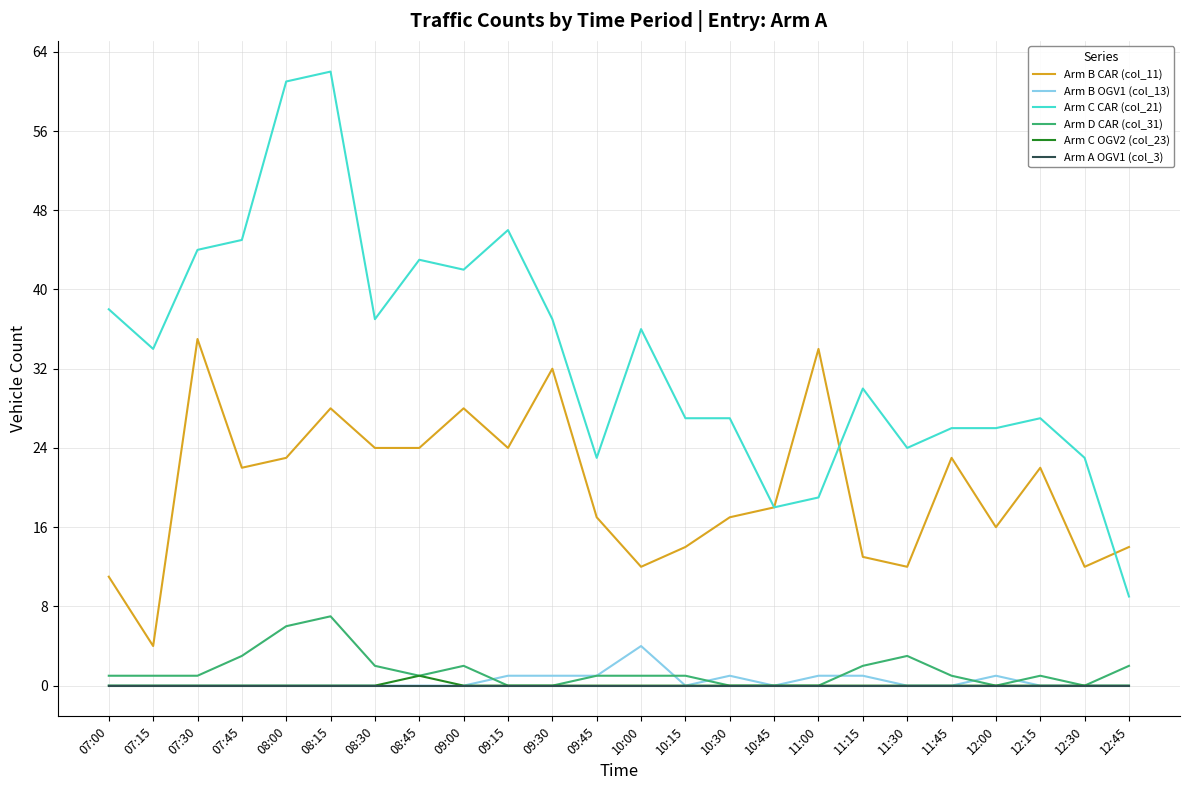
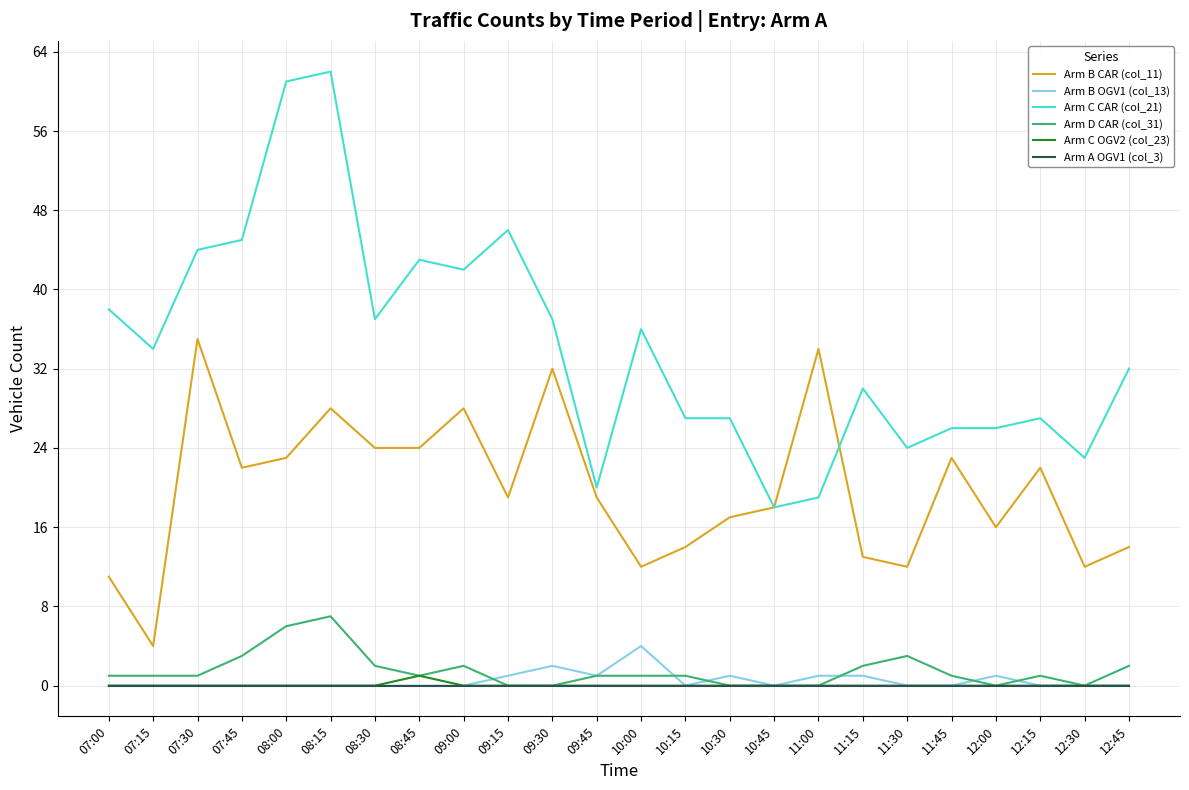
  {
    "Arm B CAR (col_11)": {
      "07:00": 11,
      "07:15": 4,
      "07:30": 35,
      "07:45": 22,
      "08:00": 23,
      "08:15": 28,
      "08:30": 24,
      "08:45": 24,
      "09:00": 28,
-     "09:15": 24,
+     "09:15": 19,
      "09:30": 32,
-     "09:45": 17,
+     "09:45": 19,
      "10:00": 12,
      "10:15": 14,
      "10:30": 17,
      "11:00": 34,
      "11:15": 13,
      "11:30": 12,
      "11:45": 23,
      "12:00": 16,
      "12:15": 22,
      "12:30": 12,
      "12:45": 14
    },
    "Arm B OGV1 (col_13)": {
      "09:15": 1,
-     "09:30": 1,
+     "09:30": 2,
      "10:00": 4,
      "10:30": 1,
      "11:00": 1,
      "11:15": 1,
      "12:00": 1
    },
    "Arm C CAR (col_21)": {
      "07:00": 38,
      "07:15": 34,
      "07:30": 44,
      "07:45": 45,
      "08:00": 61,
      "08:15": 62,
      "08:30": 37,
      "08:45": 43,
      "09:00": 42,
      "09:15": 46,
      "09:30": 37,
-     "09:45": 23,
+     "09:45": 20,
      "10:00": 36,
      "10:15": 27,
      "10:30": 27,
      "11:00": 19,
      "11:15": 30,
      "11:30": 24,
      "11:45": 26,
      "12:00": 26,
      "12:15": 27,
      "12:30": 23,
-     "12:45": 9
+     "12:45": 32
    },
    "Arm D CAR (col_31)": {
      "07:00": 1,
      "07:15": 1,
      "07:30": 1,
      "07:45": 3,
      "08:00": 6,
      "08:15": 7,
      "08:30": 2,
      "09:00": 2,
      "10:00": 1,
      "10:15": 1,
      "11:15": 2,
      "11:30": 3,
      "11:45": 1,
      "12:15": 1,
      "12:45": 2
    }
  }
